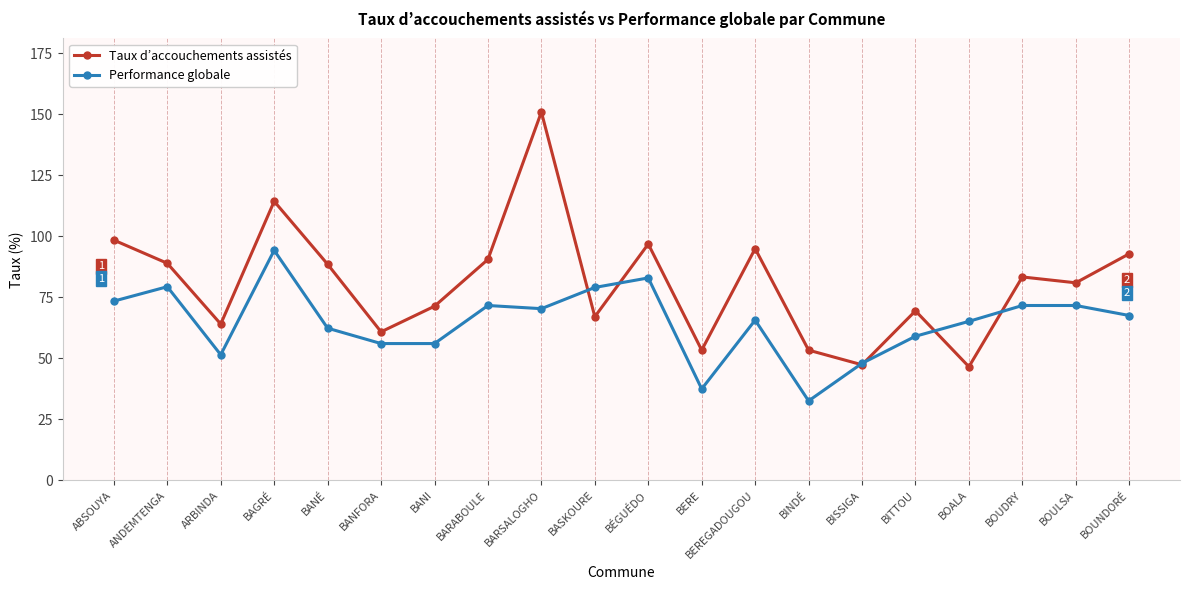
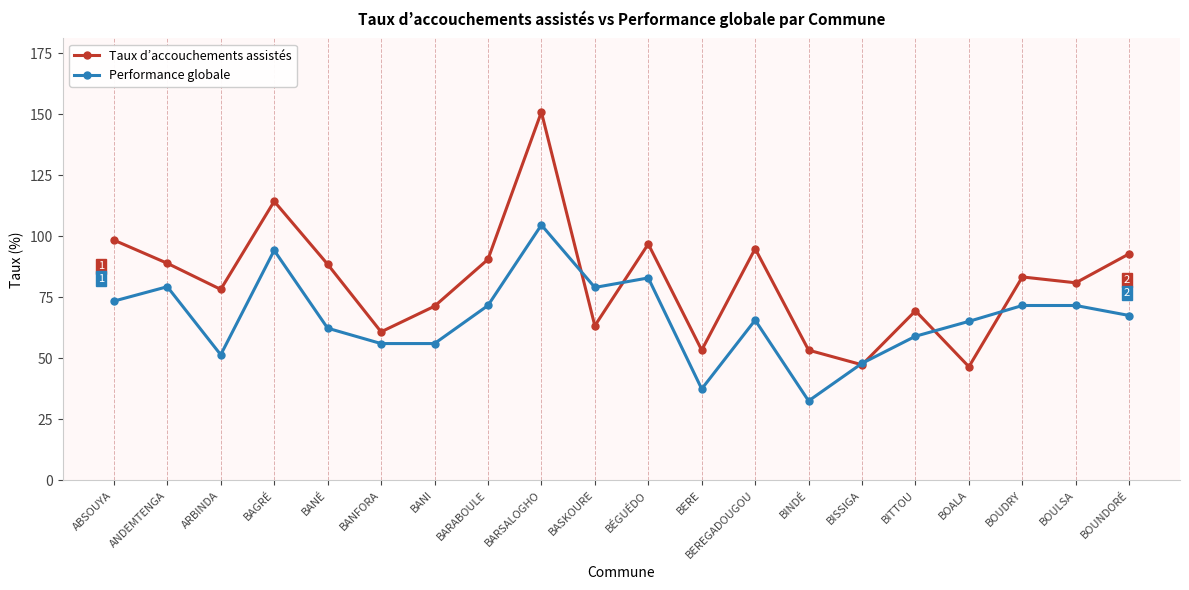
  {
    "Taux d’accouchements assistés": {
      "ANDEMTENGA": 89,
-     "ARBINDA": 64,
+     "ARBINDA": 78,
      "BAGRÉ": 114,
      "BANÉ": 89,
      "BANFORA": 61,
      "BANI": 71,
      "BARABOULE": 91,
      "BARSALOGHO": 151,
-     "BASKOURE": 67,
+     "BASKOURE": 63,
      "BÉGUÉDO": 97,
      "BERE": 53,
      "BEREGADOUGOU": 95,
      "BINDÉ": 53,
      "BITTOU": 69,
      "BOALA": 47,
      "BOUDRY": 83,
      "BOULSA": 81
    },
    "Performance globale": {
      "ANDEMTENGA": 79,
      "ARBINDA": 51,
      "BAGRÉ": 94,
      "BANÉ": 62,
      "BANFORA": 56,
      "BANI": 56,
      "BARABOULE": 72,
-     "BARSALOGHO": 70,
+     "BARSALOGHO": 105,
      "BASKOURE": 79,
      "BÉGUÉDO": 83,
      "BERE": 37,
      "BEREGADOUGOU": 66,
      "BINDÉ": 33,
      "BITTOU": 59,
      "BOALA": 65,
      "BOUDRY": 72,
      "BOULSA": 72
    }
  }
